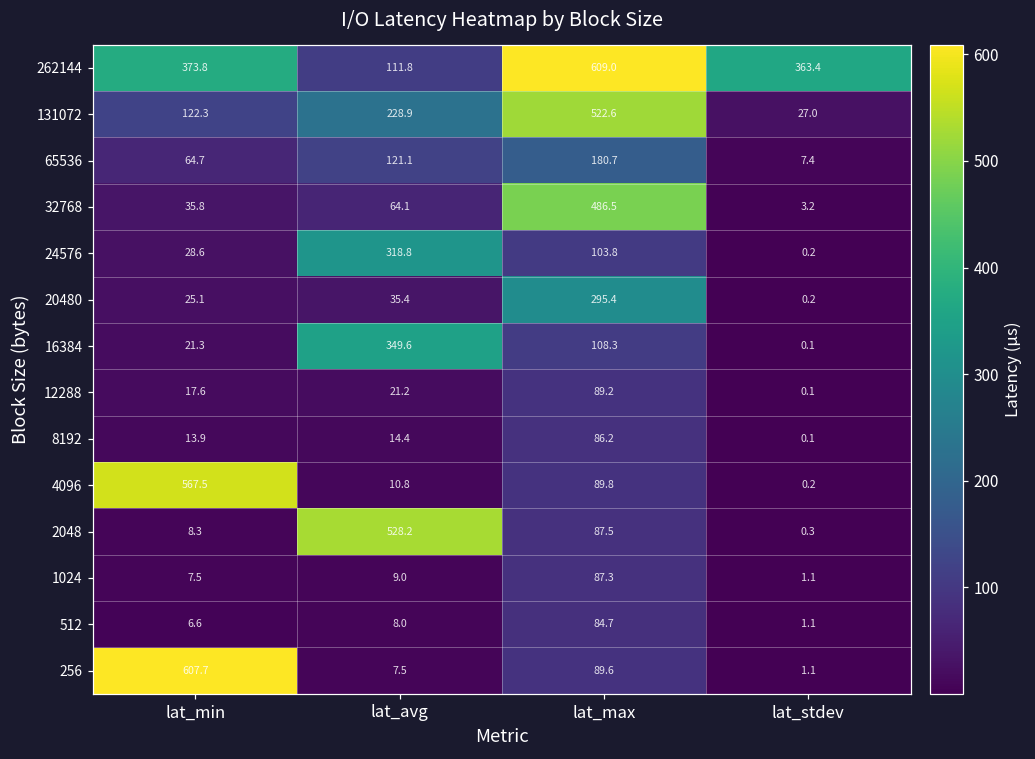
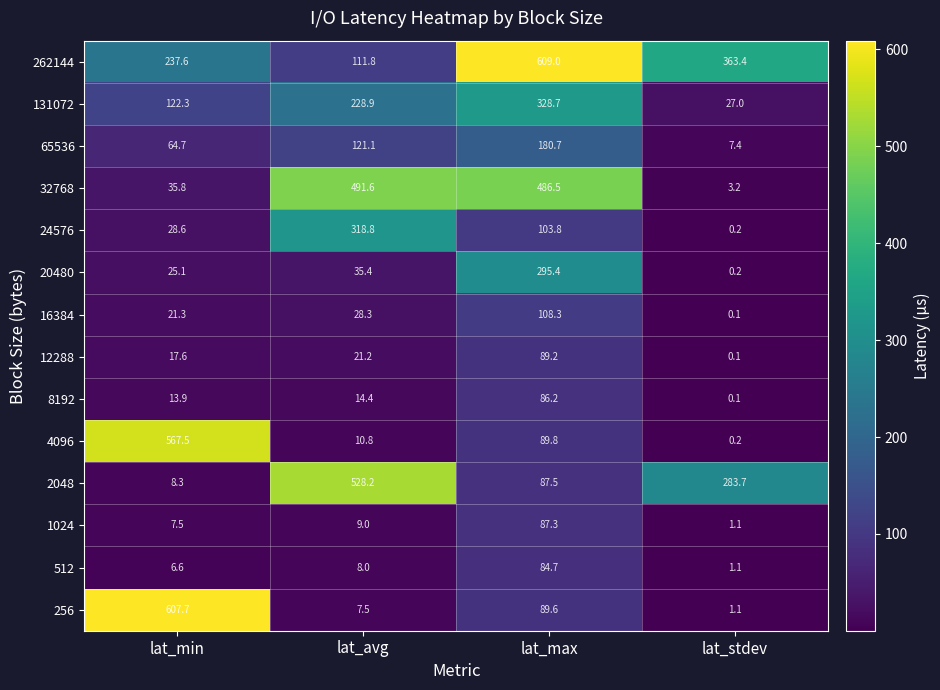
  {
    "262144": {
-     "lat_min": 373.8,
+     "lat_min": 237.6,
      "lat_avg": 111.8,
      "lat_max": 609.0,
      "lat_stdev": 363.4
    },
    "131072": {
      "lat_min": 122.3,
      "lat_avg": 228.9,
-     "lat_max": 522.6,
+     "lat_max": 328.7,
      "lat_stdev": 27.0
    },
    "65536": {
      "lat_min": 64.7,
      "lat_avg": 121.1,
      "lat_max": 180.7,
      "lat_stdev": 7.4
    },
    "32768": {
      "lat_min": 35.8,
-     "lat_avg": 64.1,
+     "lat_avg": 491.6,
      "lat_max": 486.5,
      "lat_stdev": 3.2
    },
    "24576": {
      "lat_min": 28.6,
      "lat_avg": 318.8,
      "lat_max": 103.8,
      "lat_stdev": 0.2
    },
    "20480": {
      "lat_min": 25.1,
      "lat_avg": 35.4,
      "lat_max": 295.4,
      "lat_stdev": 0.2
    },
    "16384": {
      "lat_min": 21.3,
-     "lat_avg": 349.6,
+     "lat_avg": 28.3,
      "lat_max": 108.3,
      "lat_stdev": 0.1
    },
    "12288": {
      "lat_min": 17.6,
      "lat_avg": 21.2,
      "lat_max": 89.2,
      "lat_stdev": 0.1
    },
    "8192": {
      "lat_min": 13.9,
      "lat_avg": 14.4,
      "lat_max": 86.2,
      "lat_stdev": 0.1
    },
    "4096": {
      "lat_min": 567.5,
      "lat_avg": 10.8,
      "lat_max": 89.8,
      "lat_stdev": 0.2
    },
    "2048": {
      "lat_min": 8.3,
      "lat_avg": 528.2,
      "lat_max": 87.5,
-     "lat_stdev": 0.3
+     "lat_stdev": 283.7
    },
    "1024": {
      "lat_min": 7.5,
      "lat_avg": 9.0,
      "lat_max": 87.3,
      "lat_stdev": 1.1
    },
    "512": {
      "lat_min": 6.6,
      "lat_avg": 8.0,
      "lat_max": 84.7,
      "lat_stdev": 1.1
    },
    "256": {
      "lat_min": 607.7,
      "lat_avg": 7.5,
      "lat_max": 89.6,
      "lat_stdev": 1.1
    }
  }
